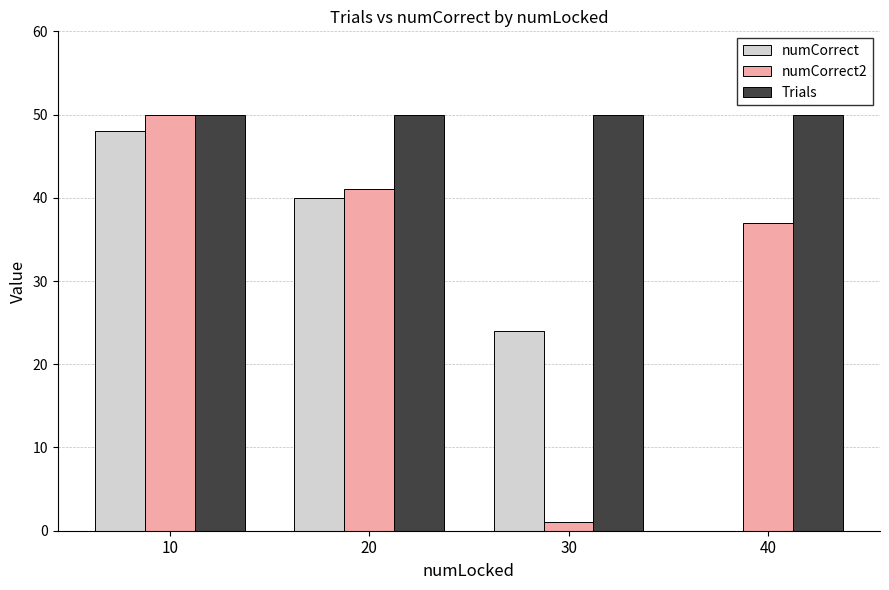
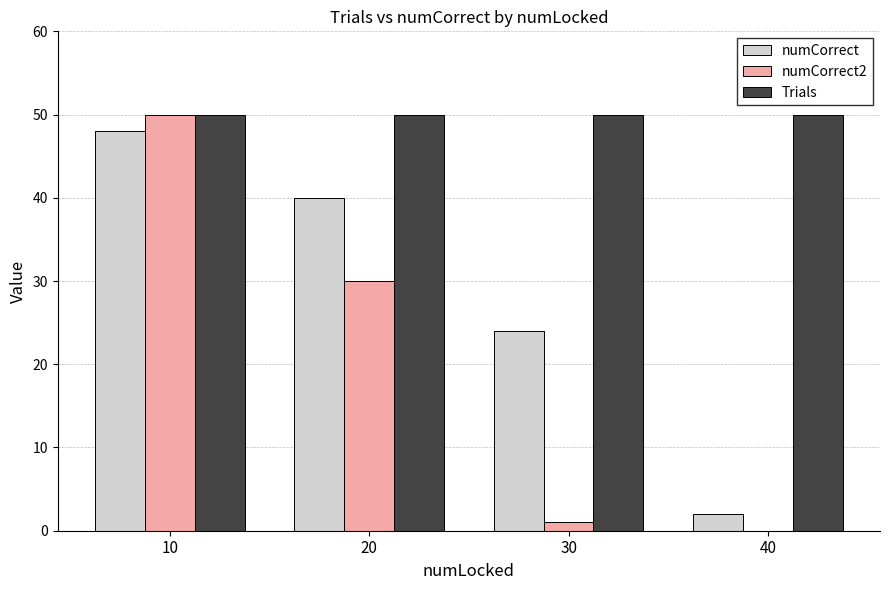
  {
    "numCorrect": {
      "10": 48,
      "20": 40,
      "30": 24,
-     "40": 0
+     "40": 2
    },
    "numCorrect2": {
      "10": 50,
-     "20": 41,
+     "20": 30,
      "30": 1,
-     "40": 37
+     "40": 0
    },
    "Trials": {
      "10": 50,
      "20": 50,
      "30": 50,
      "40": 50
    }
  }
